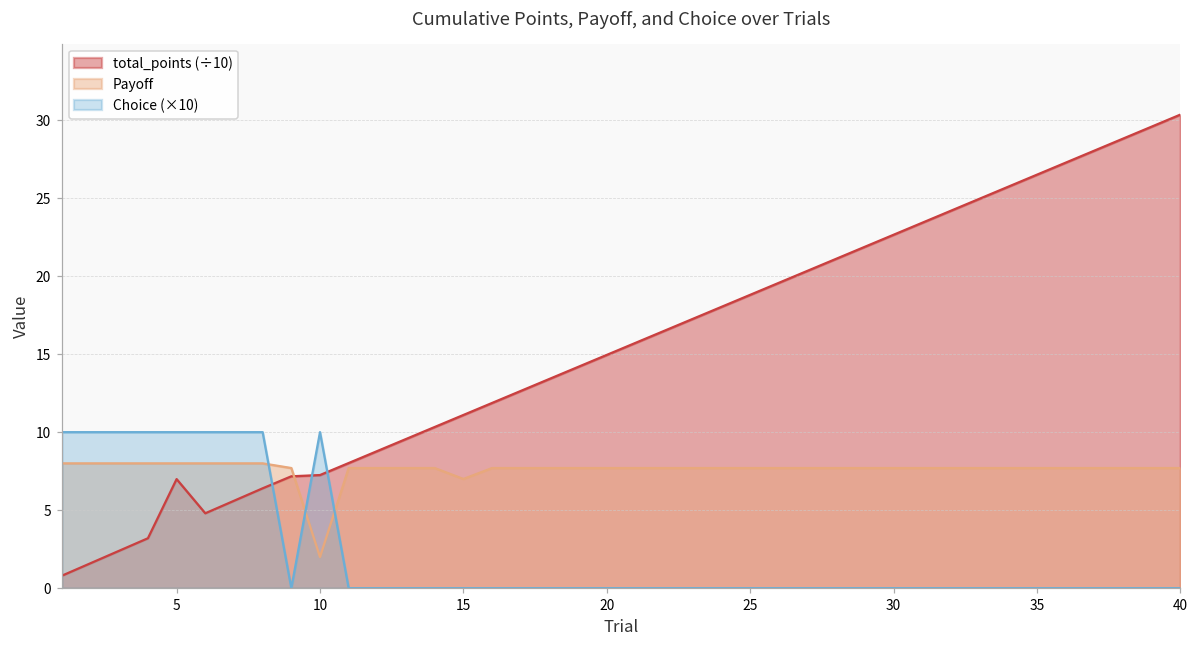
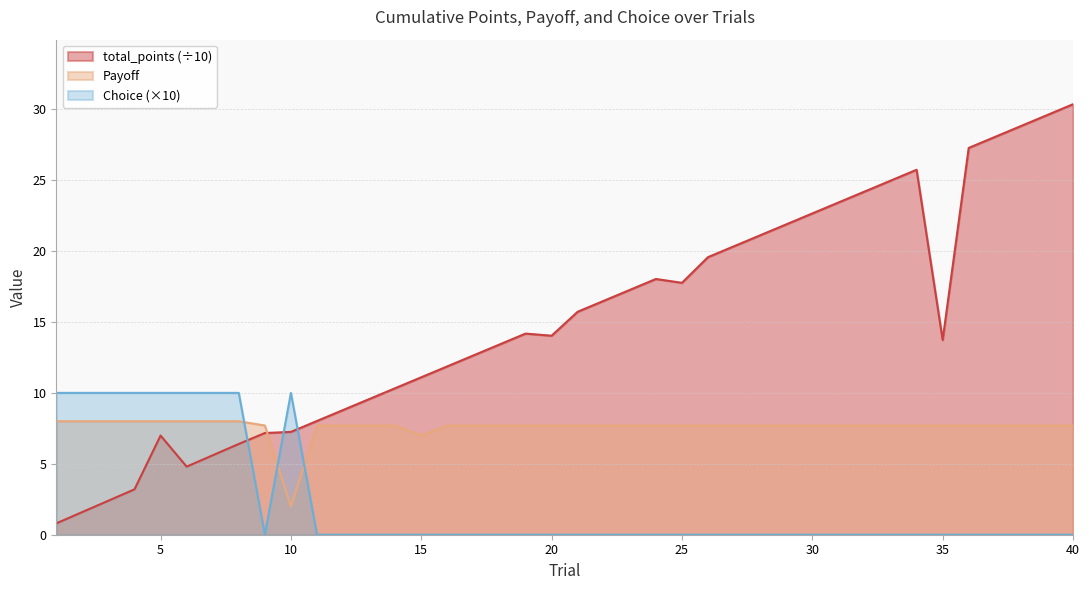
  {
    "total_points (÷10)": {
      "5": 7.0,
      "10": 7.3,
      "15": 11.1,
-     "20": 15.0,
-     "25": 18.8,
+     "20": 14.0,
+     "25": 17.8,
      "30": 22.7,
-     "35": 26.5,
+     "35": 13.7,
      "40": 30.4
    },
    "Payoff": {
      "5": 8.0,
      "10": 2.0,
      "15": 7.0,
      "20": 7.7,
      "25": 7.7,
      "30": 7.7,
      "35": 7.7,
      "40": 7.7
    },
    "Choice (×10)": {
      "5": 10.0,
      "10": 10.0,
      "15": 0.0,
      "20": 0.0,
      "25": 0.0,
      "30": 0.0,
      "35": 0.0,
      "40": 0.0
    }
  }
